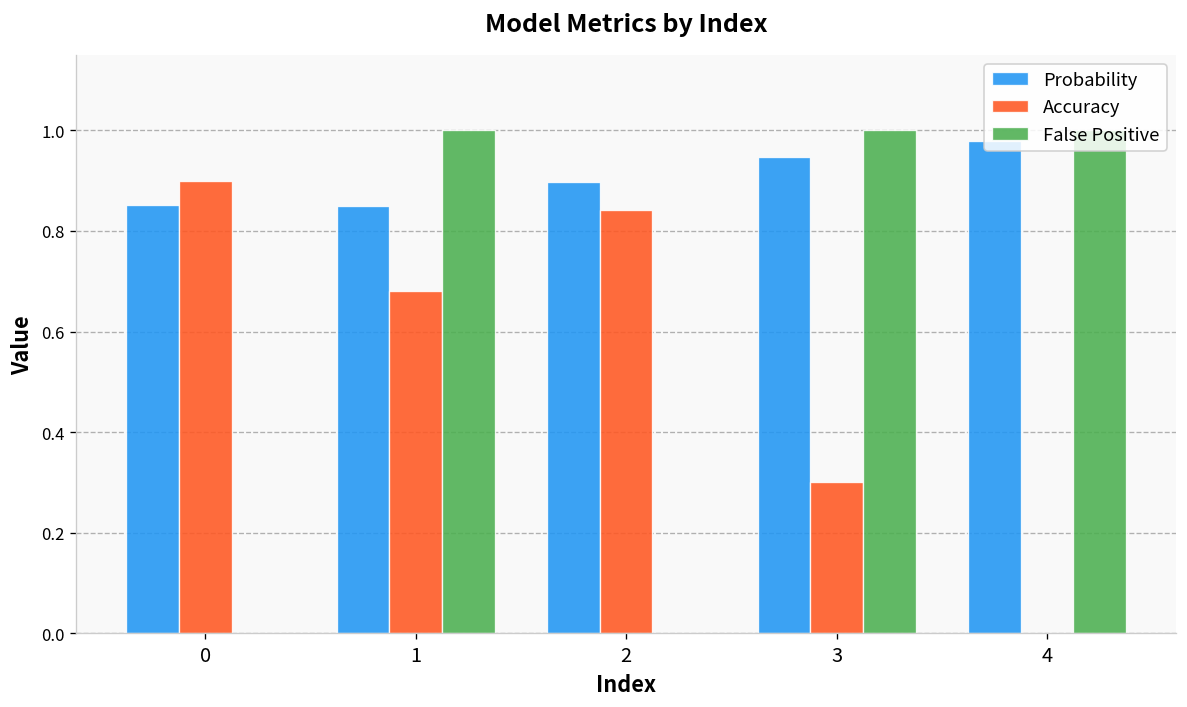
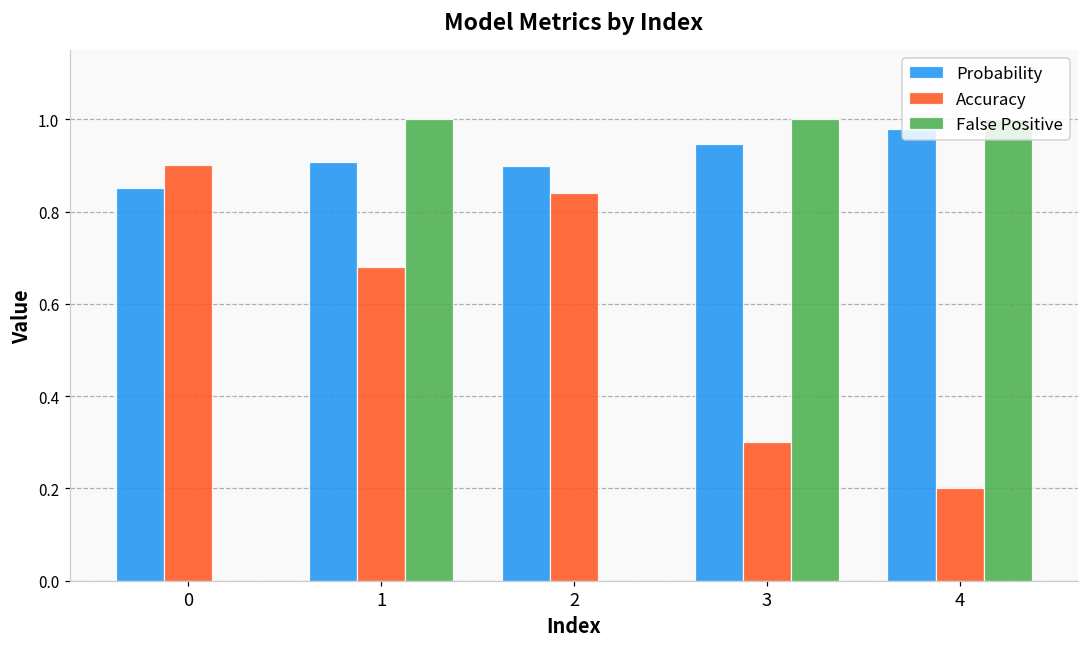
  {
    "Probability": {
      "0": 0.85,
-     "1": 0.85,
+     "1": 0.91,
      "2": 0.90,
      "3": 0.95
    },
    "Accuracy": {
      "0": 0.9,
      "1": 0.68,
      "2": 0.84,
      "3": 0.3,
-     "4": 0.0
+     "4": 0.2
    },
    "False Positive": {
      "0": 0.00,
      "1": 1.00,
      "2": 0.00,
      "3": 1.00
    }
  }
